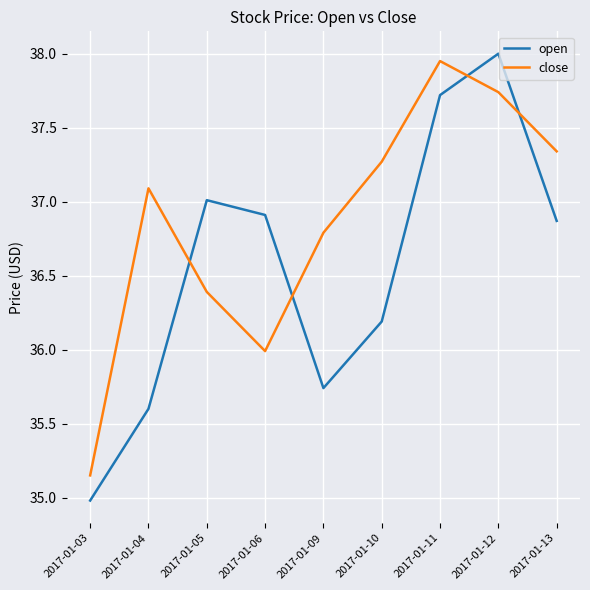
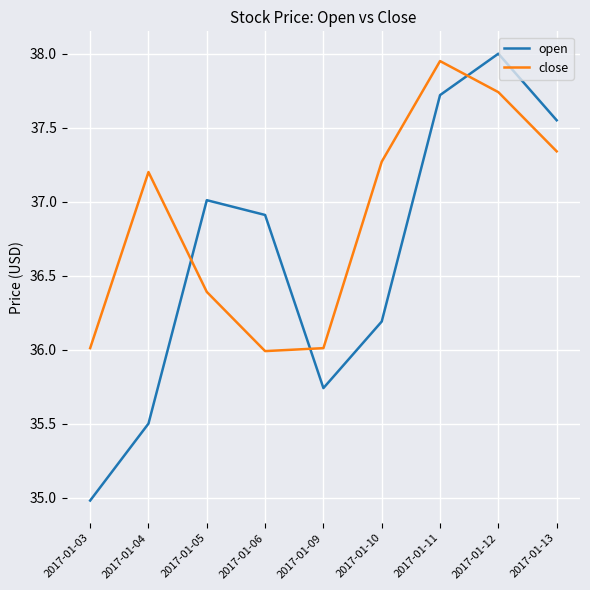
  {
    "open": {
      "2017-01-03": 34.98,
-     "2017-01-04": 35.6,
+     "2017-01-04": 35.5,
      "2017-01-05": 37.01,
      "2017-01-06": 36.91,
      "2017-01-09": 35.74,
      "2017-01-10": 36.19,
      "2017-01-11": 37.72,
      "2017-01-12": 38.00,
-     "2017-01-13": 36.87
+     "2017-01-13": 37.55
    },
    "close": {
-     "2017-01-03": 35.15,
-     "2017-01-04": 37.09,
+     "2017-01-03": 36.01,
+     "2017-01-04": 37.20,
      "2017-01-05": 36.39,
      "2017-01-06": 35.99,
-     "2017-01-09": 36.79,
+     "2017-01-09": 36.01,
      "2017-01-10": 37.27,
      "2017-01-11": 37.95,
      "2017-01-12": 37.74,
      "2017-01-13": 37.34
    }
  }
